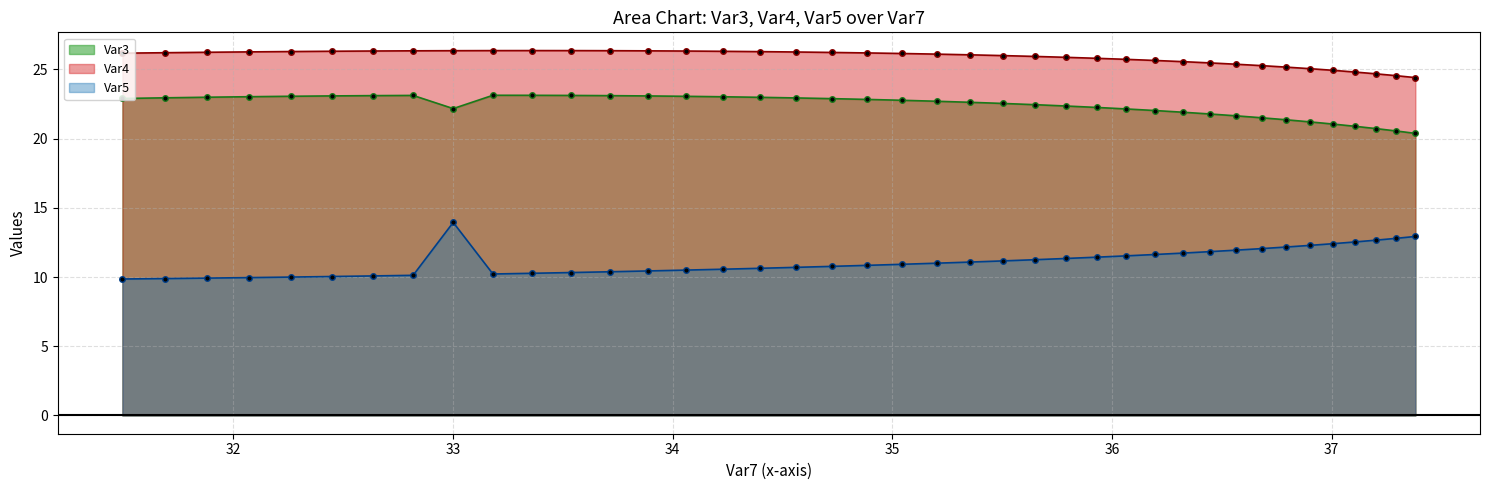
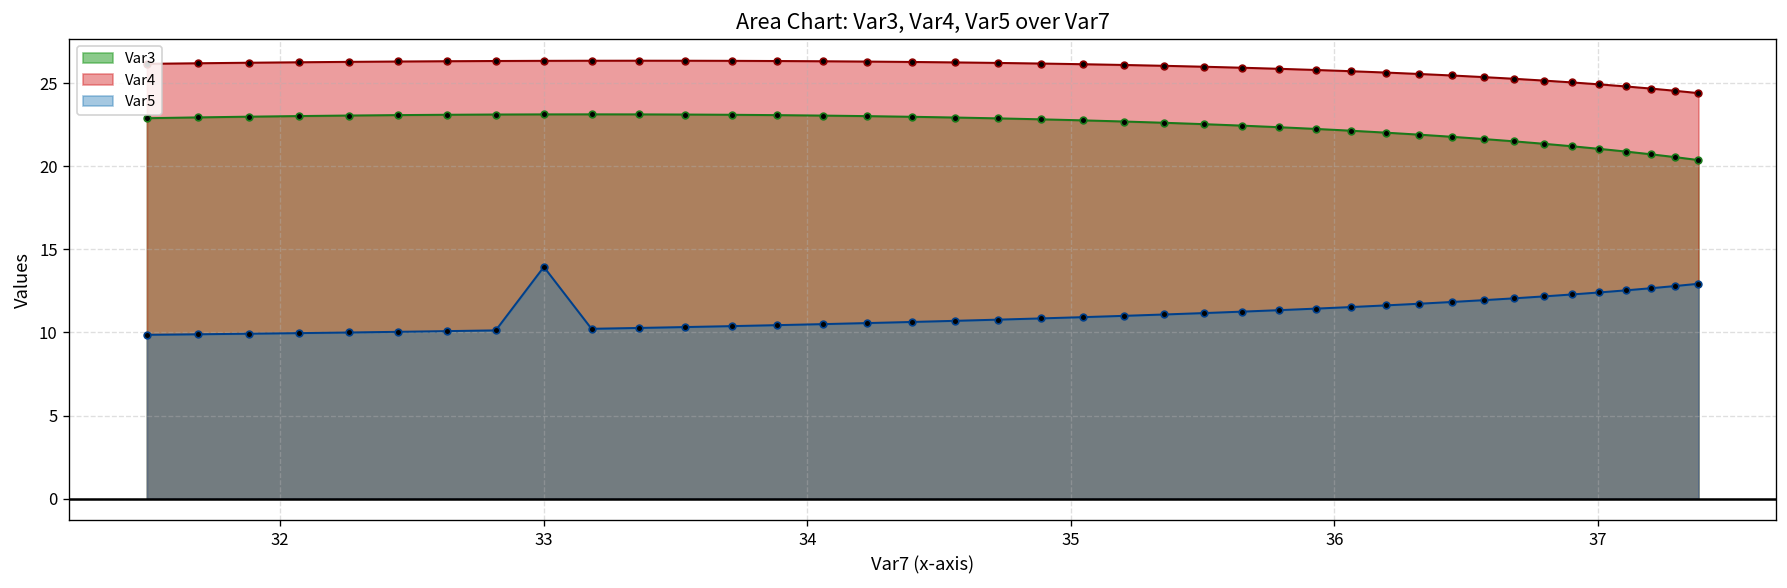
  {
    "Var3": {
-     "33": 22.2
+     "33": 23.1
    },
    "Var4": {
      "33": 26.4
    },
    "Var5": {
      "33": 13.9
    }
  }
